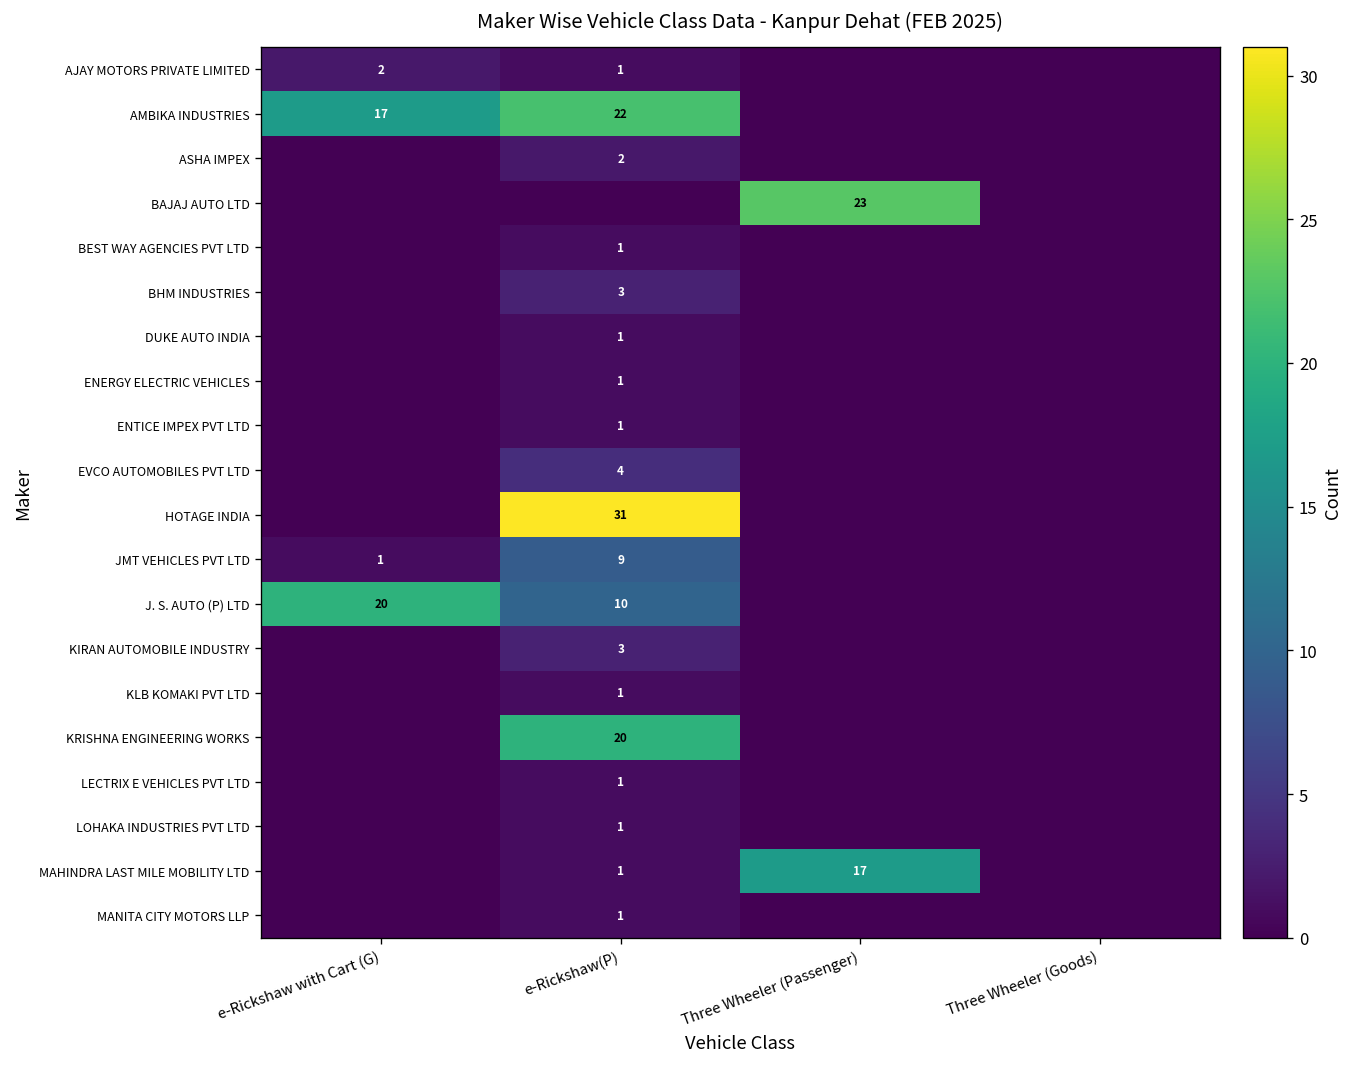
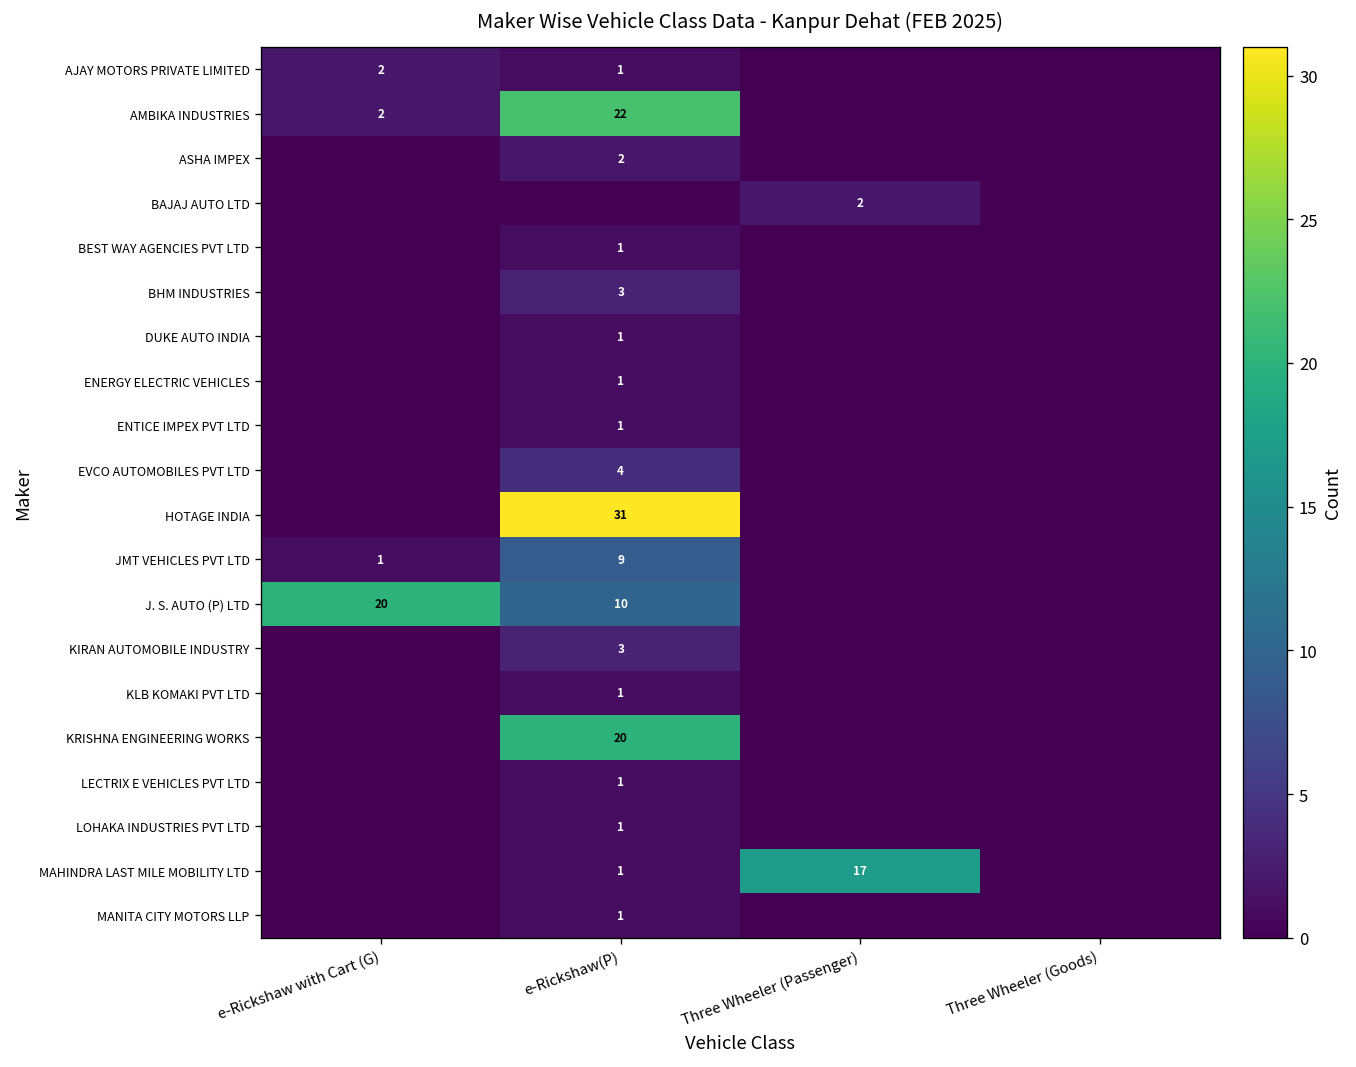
  {
    "AJAY MOTORS PRIVATE LIMITED": {
      "e-Rickshaw with Cart (G)": 2,
      "e-Rickshaw(P)": 1
    },
    "AMBIKA INDUSTRIES": {
-     "e-Rickshaw with Cart (G)": 17,
+     "e-Rickshaw with Cart (G)": 2,
      "e-Rickshaw(P)": 22
    },
    "ASHA IMPEX": {
      "e-Rickshaw(P)": 2
    },
    "BAJAJ AUTO LTD": {
-     "Three Wheeler (Passenger)": 23
+     "Three Wheeler (Passenger)": 2
    },
    "BEST WAY AGENCIES PVT LTD": {
      "e-Rickshaw(P)": 1
    },
    "BHM INDUSTRIES": {
      "e-Rickshaw(P)": 3
    },
    "DUKE AUTO INDIA": {
      "e-Rickshaw(P)": 1
    },
    "ENERGY ELECTRIC VEHICLES": {
      "e-Rickshaw(P)": 1
    },
    "ENTICE IMPEX PVT LTD": {
      "e-Rickshaw(P)": 1
    },
    "EVCO AUTOMOBILES PVT LTD": {
      "e-Rickshaw(P)": 4
    },
    "HOTAGE INDIA": {
      "e-Rickshaw(P)": 31
    },
    "JMT VEHICLES PVT LTD": {
      "e-Rickshaw with Cart (G)": 1,
      "e-Rickshaw(P)": 9
    },
    "J. S. AUTO (P) LTD": {
      "e-Rickshaw with Cart (G)": 20,
      "e-Rickshaw(P)": 10
    },
    "KIRAN AUTOMOBILE INDUSTRY": {
      "e-Rickshaw(P)": 3
    },
    "KLB KOMAKI PVT LTD": {
      "e-Rickshaw(P)": 1
    },
    "KRISHNA ENGINEERING WORKS": {
      "e-Rickshaw(P)": 20
    },
    "LECTRIX E VEHICLES PVT LTD": {
      "e-Rickshaw(P)": 1
    },
    "LOHAKA INDUSTRIES PVT LTD": {
      "e-Rickshaw(P)": 1
    },
    "MAHINDRA LAST MILE MOBILITY LTD": {
      "e-Rickshaw(P)": 1,
      "Three Wheeler (Passenger)": 17
    },
    "MANITA CITY MOTORS LLP": {
      "e-Rickshaw(P)": 1
    }
  }
